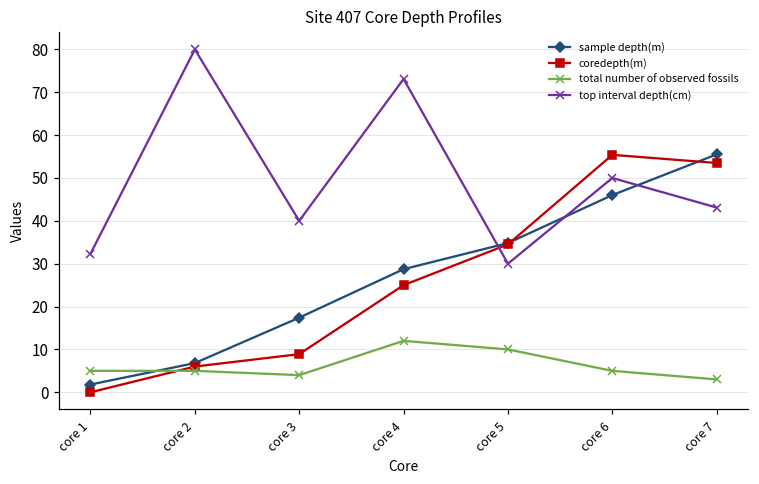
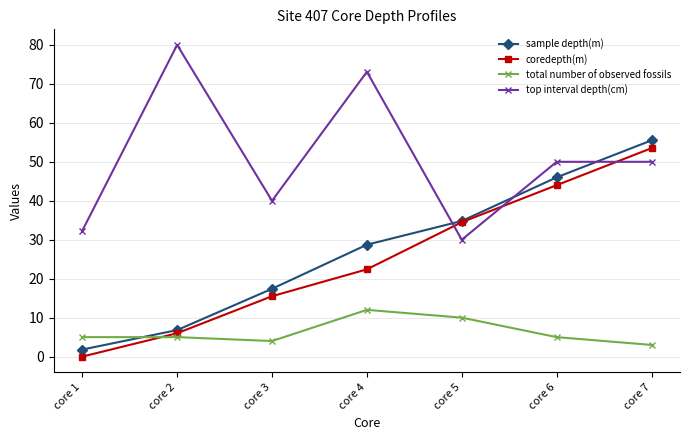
  {
    "sample depth(m)": {
      "core 1": 2,
      "core 2": 7,
      "core 3": 17,
      "core 4": 29,
      "core 6": 46,
      "core 7": 56
    },
    "coredepth(m)": {
      "core 1": 0,
      "core 2": 6,
-     "core 3": 9,
-     "core 4": 25,
-     "core 6": 55,
+     "core 3": 16,
+     "core 4": 22,
+     "core 6": 44,
      "core 7": 54
    },
    "total number of observed fossils": {
      "core 1": 5,
      "core 2": 5,
      "core 3": 4,
      "core 4": 12,
      "core 5": 10,
      "core 6": 5,
      "core 7": 3
    },
    "top interval depth(cm)": {
      "core 1": 32,
      "core 2": 80,
      "core 3": 40,
      "core 4": 73,
      "core 5": 30,
      "core 6": 50,
-     "core 7": 43
+     "core 7": 50
    }
  }
